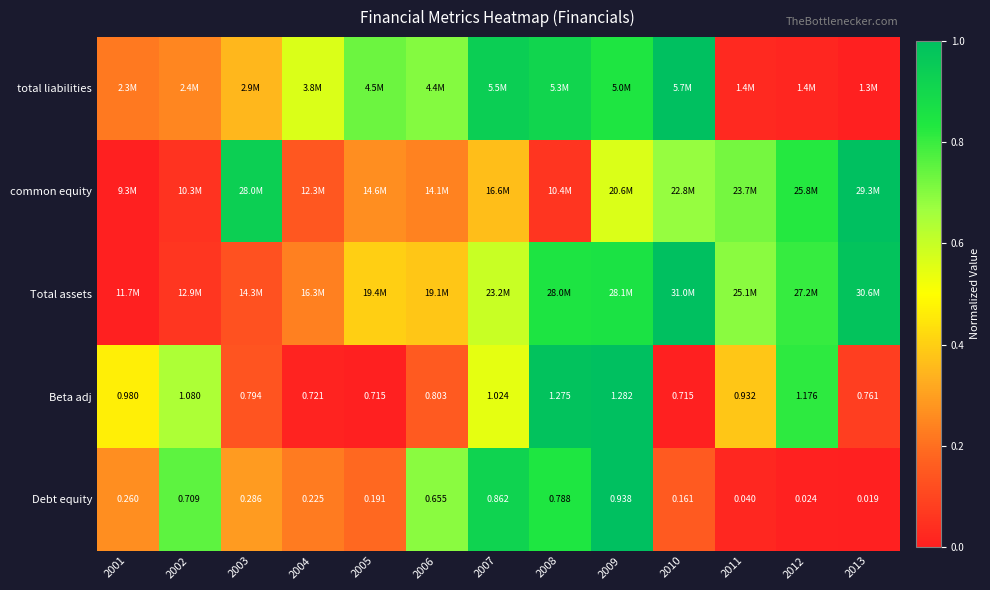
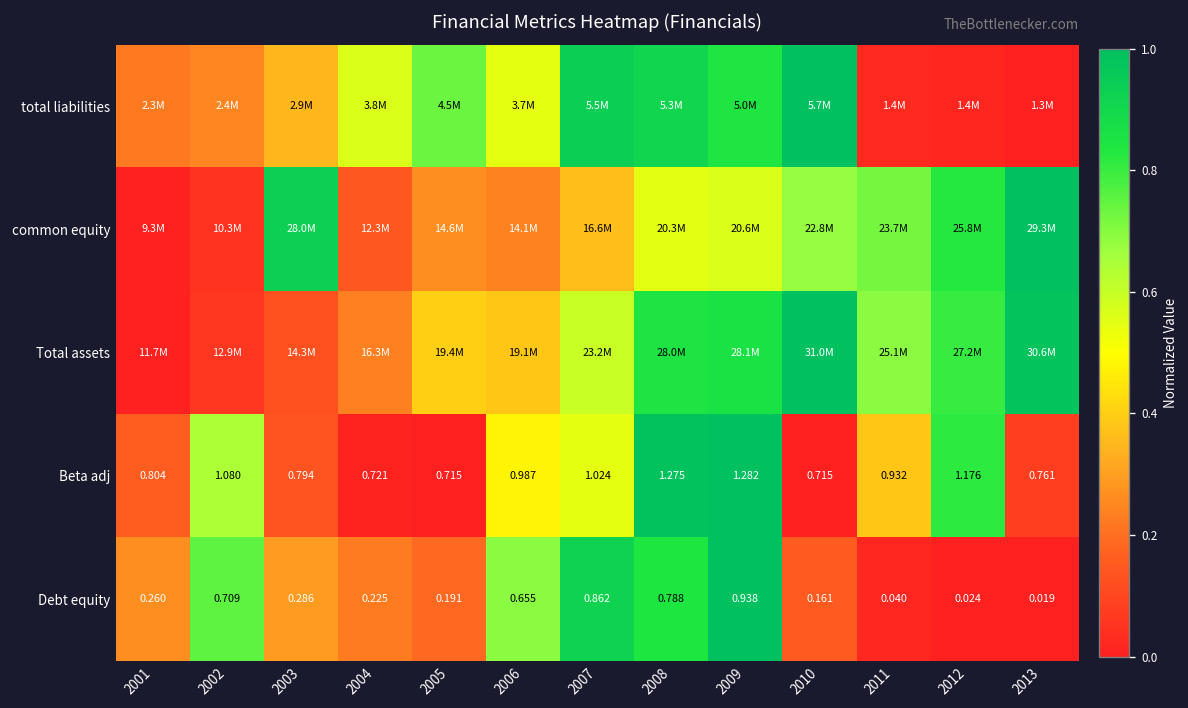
  {
    "total liabilities": {
      "2001": "2.3M",
      "2002": "2.4M",
      "2003": "2.9M",
      "2004": "3.8M",
      "2005": "4.5M",
-     "2006": "4.4M",
+     "2006": "3.7M",
      "2007": "5.5M",
      "2008": "5.3M",
      "2009": "5.0M",
      "2010": "5.7M",
      "2011": "1.4M",
      "2012": "1.4M",
      "2013": "1.3M"
    },
    "common equity": {
      "2001": "9.3M",
      "2002": "10.3M",
      "2003": "28.0M",
      "2004": "12.3M",
      "2005": "14.6M",
      "2006": "14.1M",
      "2007": "16.6M",
-     "2008": "10.4M",
+     "2008": "20.3M",
      "2009": "20.6M",
      "2010": "22.8M",
      "2011": "23.7M",
      "2012": "25.8M",
      "2013": "29.3M"
    },
    "Total assets": {
      "2001": "11.7M",
      "2002": "12.9M",
      "2003": "14.3M",
      "2004": "16.3M",
      "2005": "19.4M",
      "2006": "19.1M",
      "2007": "23.2M",
      "2008": "28.0M",
      "2009": "28.1M",
      "2010": "31.0M",
      "2011": "25.1M",
      "2012": "27.2M",
      "2013": "30.6M"
    },
    "Beta adj": {
-     "2001": "0.980",
+     "2001": "0.804",
      "2002": "1.080",
      "2003": "0.794",
      "2004": "0.721",
      "2005": "0.715",
-     "2006": "0.803",
+     "2006": "0.987",
      "2007": "1.024",
      "2008": "1.275",
      "2009": "1.282",
      "2010": "0.715",
      "2011": "0.932",
      "2012": "1.176",
      "2013": "0.761"
    },
    "Debt equity": {
      "2001": "0.260",
      "2002": "0.709",
      "2003": "0.286",
      "2004": "0.225",
      "2005": "0.191",
      "2006": "0.655",
      "2007": "0.862",
      "2008": "0.788",
      "2009": "0.938",
      "2010": "0.161",
      "2011": "0.040",
      "2012": "0.024",
      "2013": "0.019"
    }
  }
